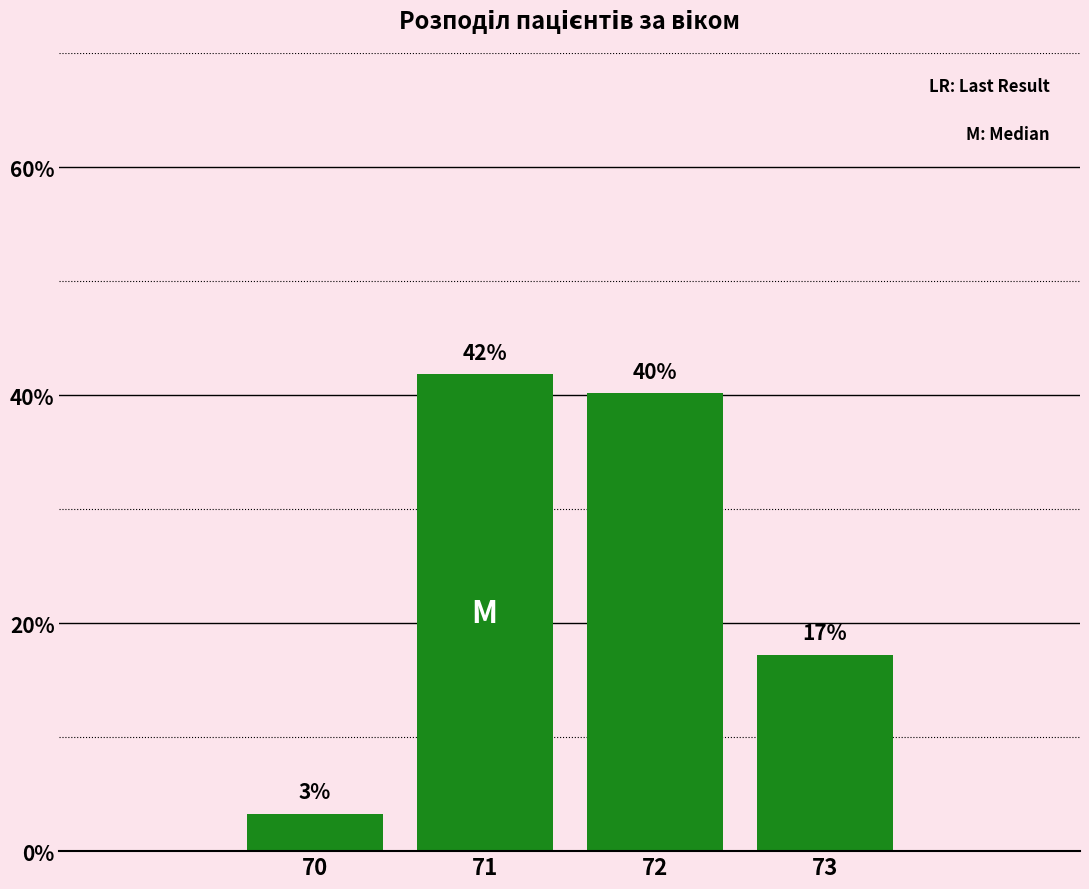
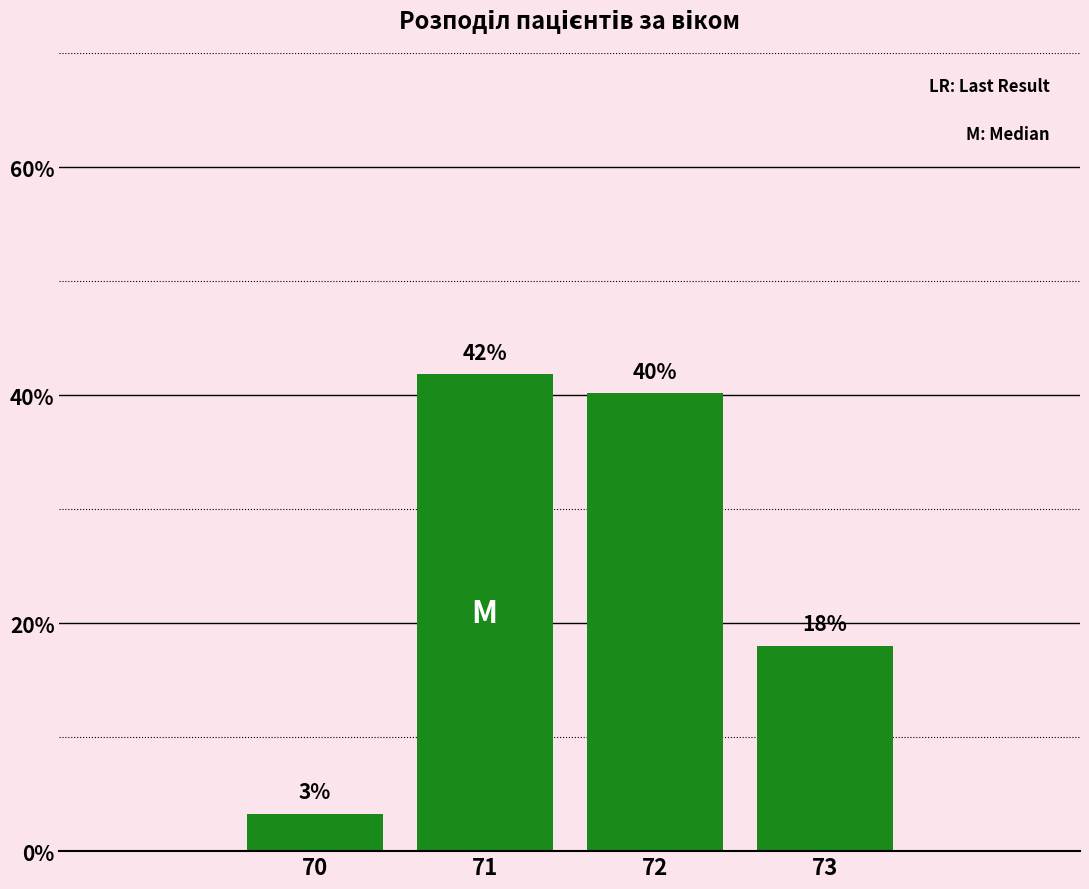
  {
    "70": "3%",
    "71": "42%",
    "72": "40%",
-   "73": "17%"
+   "73": "18%"
  }
